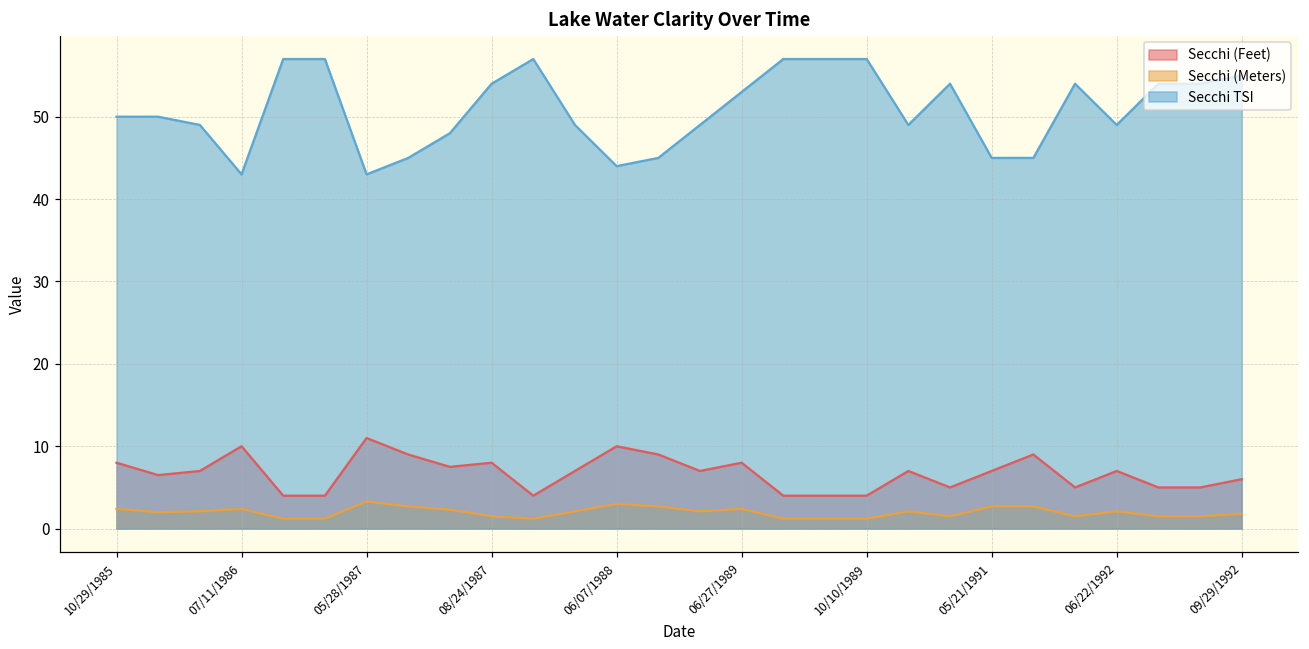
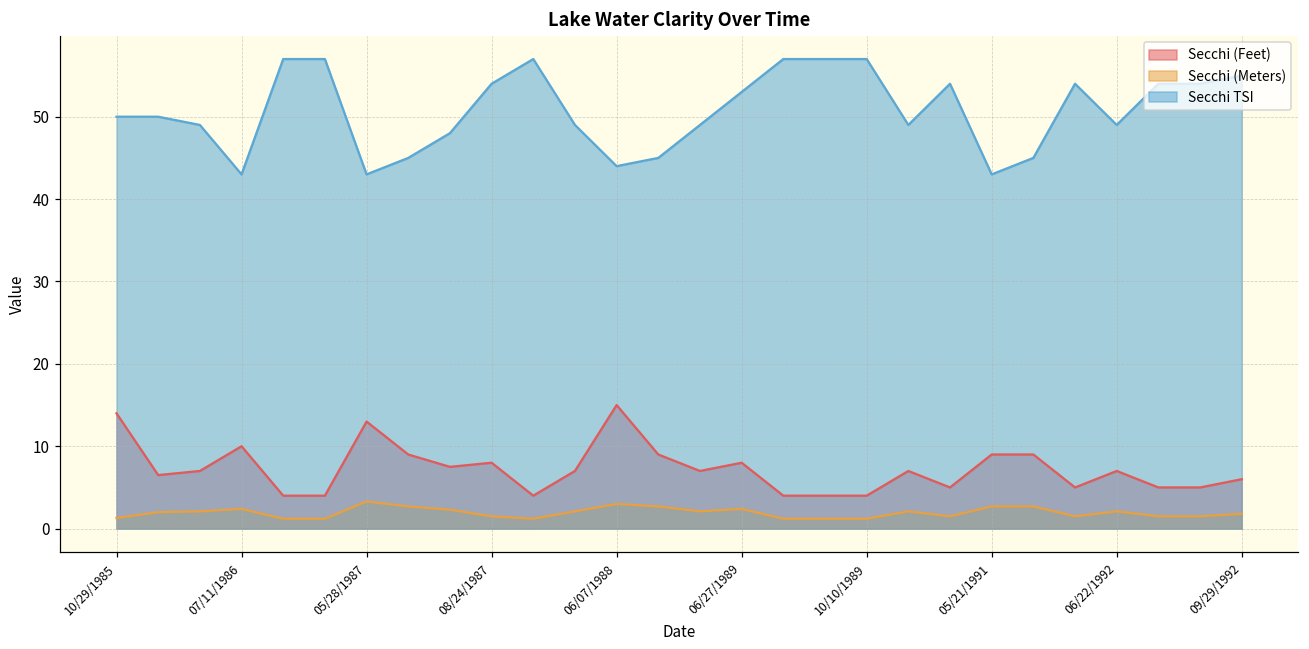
  {
    "Secchi (Feet)": {
-     "10/29/1985": 8,
+     "10/29/1985": 14,
      "07/11/1986": 10,
-     "05/28/1987": 11,
+     "05/28/1987": 13,
      "08/24/1987": 8,
-     "06/07/1988": 10,
+     "06/07/1988": 15,
      "06/27/1989": 8,
      "10/10/1989": 4,
-     "05/21/1991": 7,
+     "05/21/1991": 9,
      "06/22/1992": 7,
      "09/29/1992": 6
    },
    "Secchi (Meters)": {
-     "10/29/1985": 2,
+     "10/29/1985": 1,
      "07/11/1986": 2,
      "05/28/1987": 3,
      "08/24/1987": 2,
      "06/07/1988": 3,
      "06/27/1989": 2,
      "10/10/1989": 1,
      "05/21/1991": 3,
      "06/22/1992": 2,
      "09/29/1992": 2
    },
    "Secchi TSI": {
      "10/29/1985": 50,
      "07/11/1986": 43,
      "05/28/1987": 43,
      "08/24/1987": 54,
      "06/07/1988": 44,
      "06/27/1989": 53,
      "10/10/1989": 57,
-     "05/21/1991": 45,
+     "05/21/1991": 43,
      "06/22/1992": 49
    }
  }
